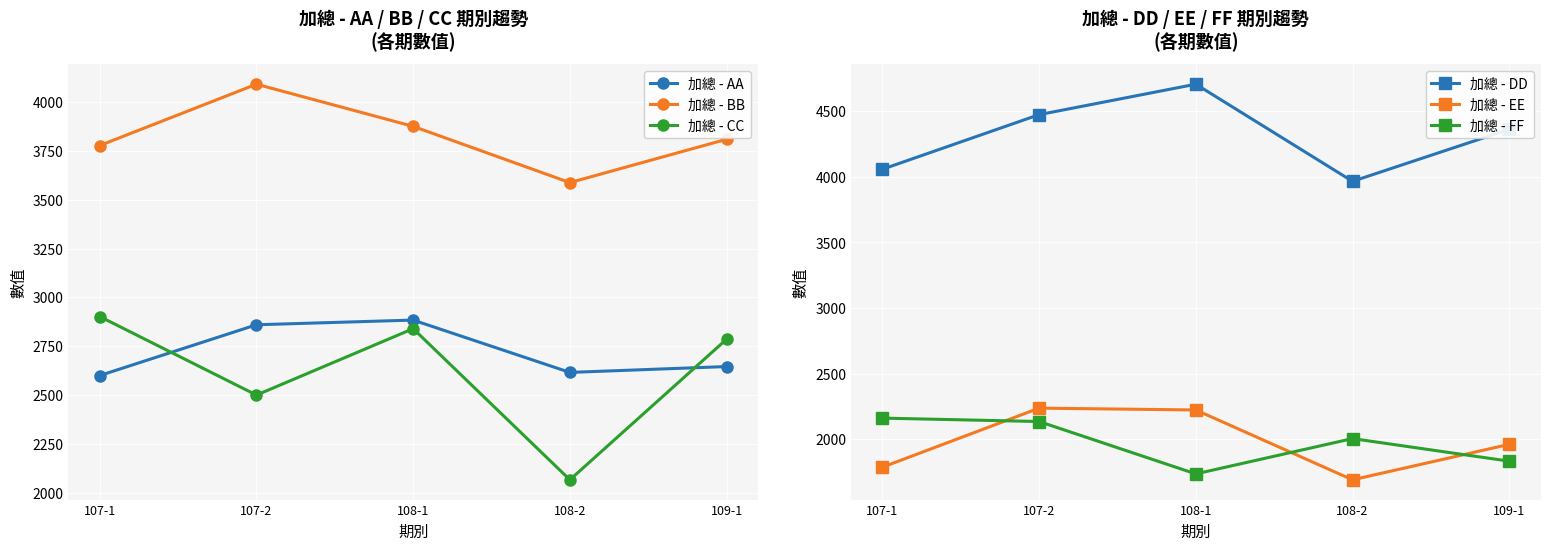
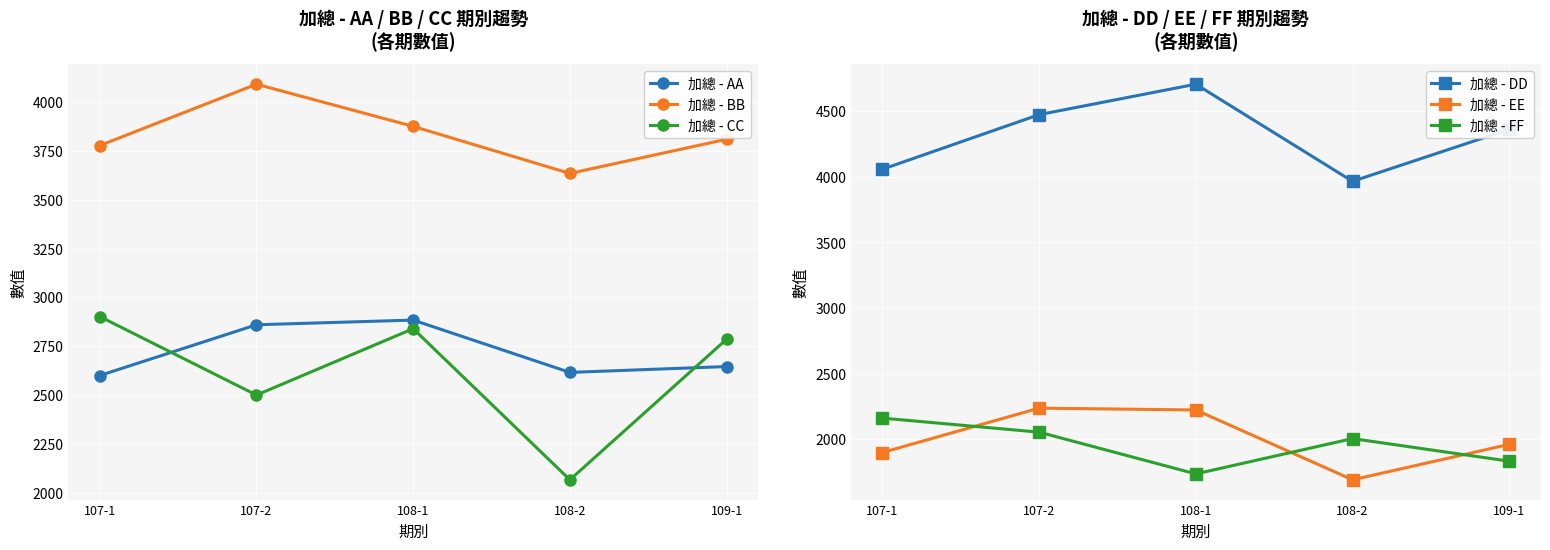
  {
    "加總 - AA / BB / CC 期別趨勢 (各期數值)": {
      "加總 - AA": {
        "107-1": 2600,
        "107-2": 2860,
        "108-1": 2880,
        "108-2": 2620,
        "109-1": 2650
      },
      "加總 - BB": {
        "107-1": 3780,
        "107-2": 4090,
        "108-1": 3880,
-       "108-2": 3590,
+       "108-2": 3640,
        "109-1": 3810
      },
      "加總 - CC": {
        "107-1": 2900,
        "107-2": 2500,
        "108-1": 2840,
        "108-2": 2070,
        "109-1": 2790
      }
    },
    "加總 - DD / EE / FF 期別趨勢 (各期數值)": {
      "加總 - DD": {
        "107-1": 4060,
        "107-2": 4470,
        "108-1": 4710,
        "108-2": 3970
      },
      "加總 - EE": {
-       "107-1": 1790,
+       "107-1": 1900,
        "107-2": 2240,
        "108-1": 2220,
        "108-2": 1690,
        "109-1": 1960
      },
      "加總 - FF": {
        "107-1": 2160,
-       "107-2": 2140,
+       "107-2": 2060,
        "108-1": 1740,
        "108-2": 2010,
        "109-1": 1830
      }
    }
  }
